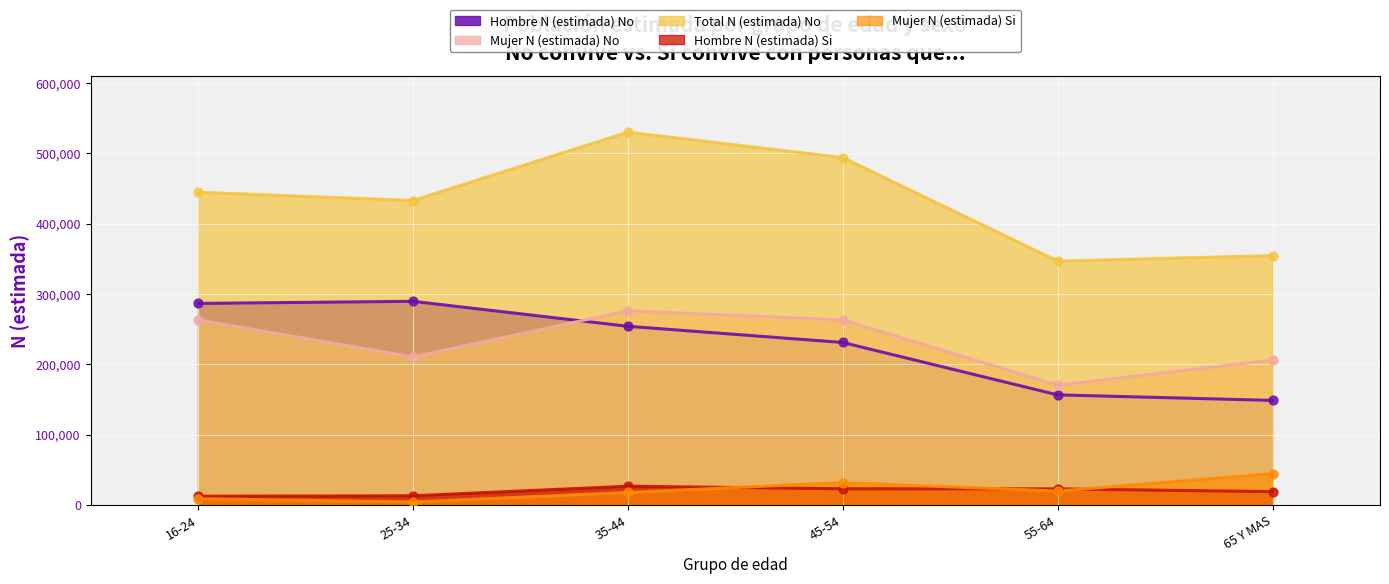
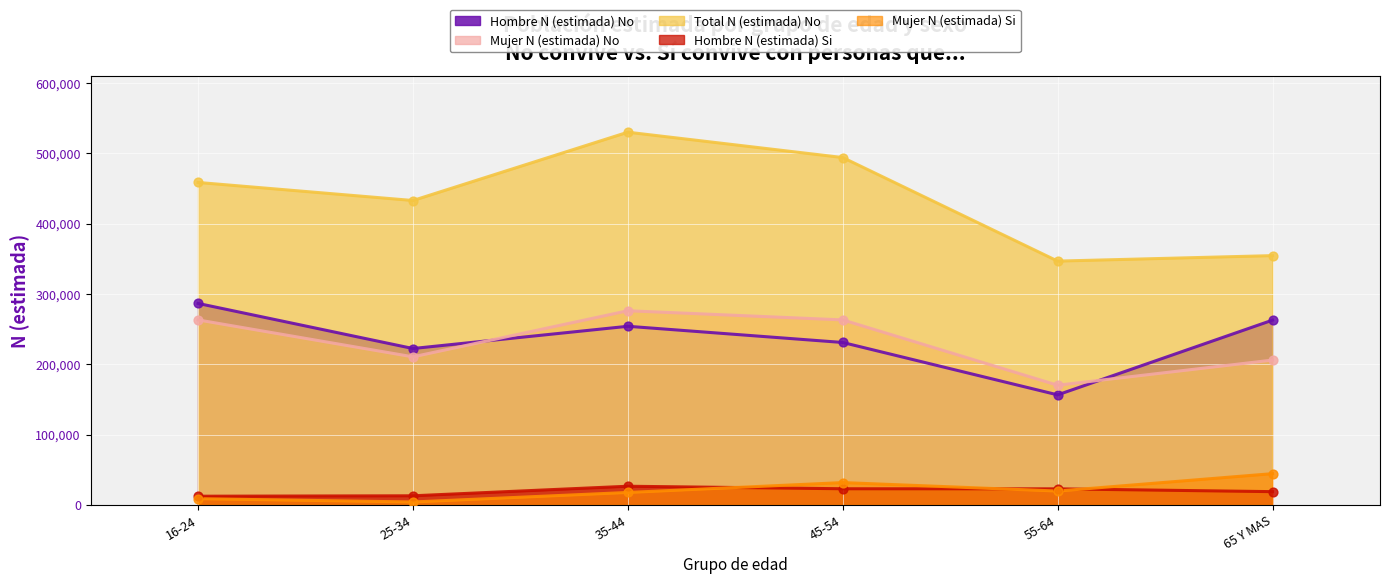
  {
    "Hombre N (estimada) No": {
      "16-24": "290,000",
-     "25-34": "290,000",
+     "25-34": "220,000",
      "35-44": "250,000",
      "45-54": "230,000",
      "55-64": "160,000",
-     "65 Y MAS": "150,000"
+     "65 Y MAS": "260,000"
    },
    "Mujer N (estimada) No": {
      "16-24": "260,000",
      "25-34": "210,000",
      "35-44": "280,000",
      "45-54": "260,000",
      "55-64": "170,000",
      "65 Y MAS": "210,000"
    },
    "Total N (estimada) No": {
-     "16-24": "440,000",
+     "16-24": "460,000",
      "25-34": "430,000",
      "35-44": "530,000",
      "45-54": "490,000",
      "55-64": "350,000",
      "65 Y MAS": "350,000"
    },
    "Hombre N (estimada) Si": {
      "25-34": "10,000",
      "35-44": "30,000",
      "45-54": "20,000",
      "65 Y MAS": "20,000"
    },
    "Mujer N (estimada) Si": {
      "25-34": "0",
      "35-44": "20,000",
      "45-54": "30,000",
      "65 Y MAS": "40,000"
    }
  }
